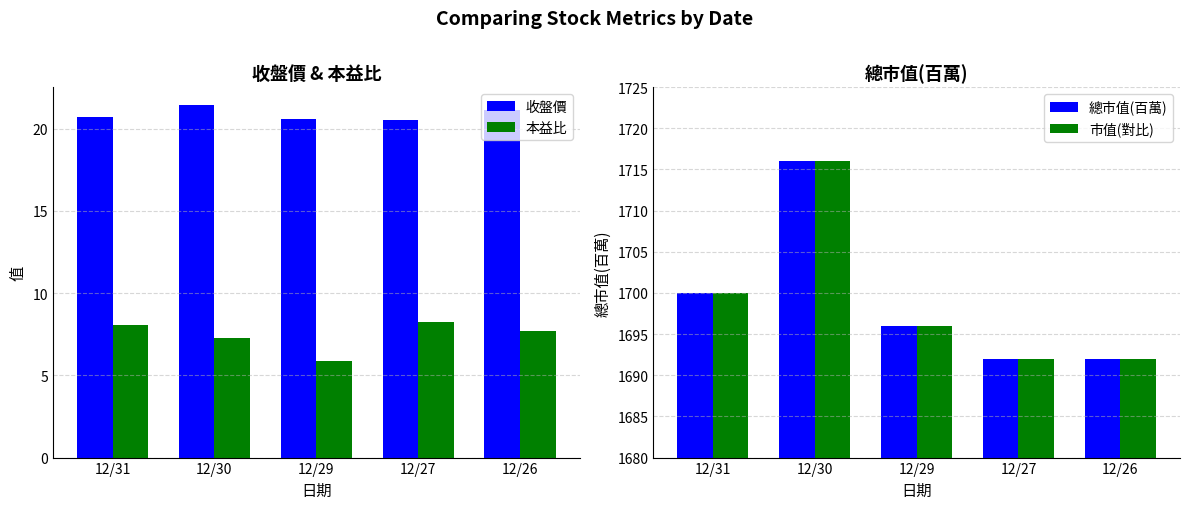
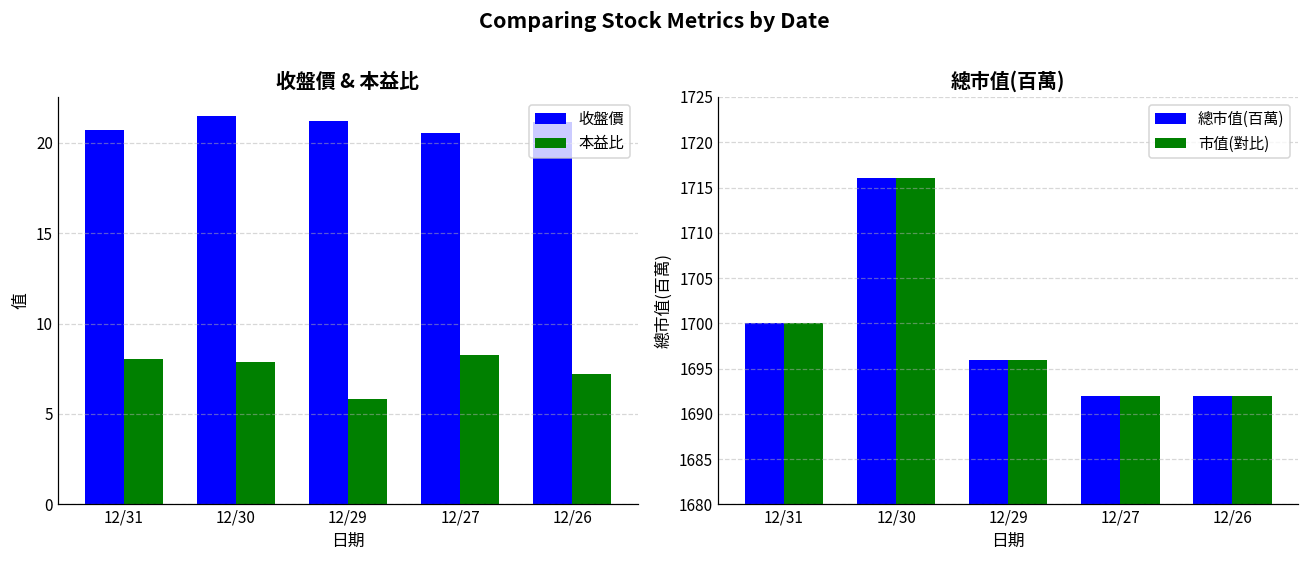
  {
    "收盤價 & 本益比": {
      "收盤價": {
        "12/31": 20.7,
        "12/30": 21.5,
-       "12/29": 20.6,
+       "12/29": 21.2,
        "12/27": 20.5
      },
      "本益比": {
        "12/31": 8.1,
-       "12/30": 7.3,
+       "12/30": 7.9,
        "12/29": 5.9,
        "12/27": 8.3,
-       "12/26": 7.7
+       "12/26": 7.2
      }
    },
    "總市值(百萬)": {
      "總市值(百萬)": {
        "12/31": 1700,
        "12/30": 1716,
        "12/29": 1696,
        "12/27": 1692,
        "12/26": 1692
      },
      "市值(對比)": {
        "12/31": 1700,
        "12/30": 1716,
        "12/29": 1696,
        "12/27": 1692,
        "12/26": 1692
      }
    }
  }
